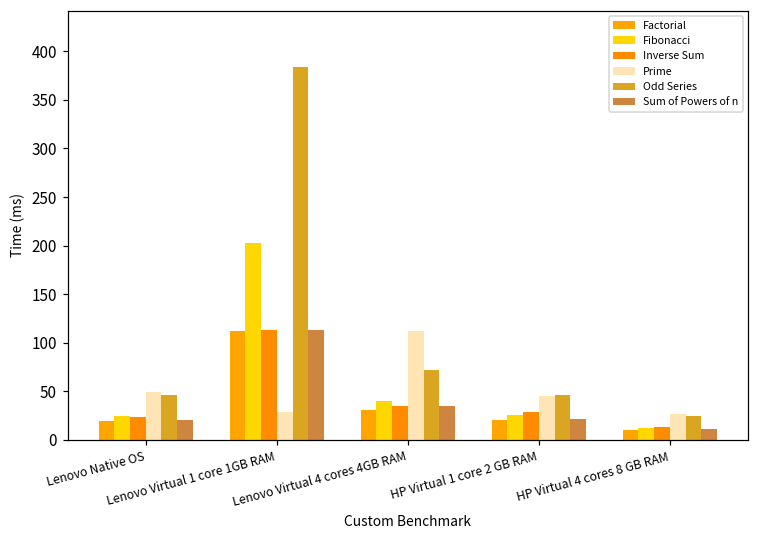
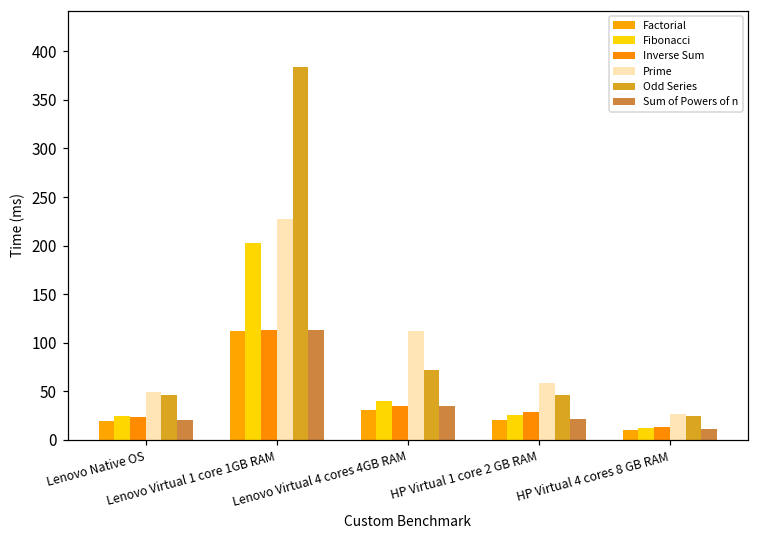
  {
    "Prime": {
      "Lenovo Native OS": 50,
-     "Lenovo Virtual 1 core 1GB RAM": 30,
+     "Lenovo Virtual 1 core 1GB RAM": 230,
      "Lenovo Virtual 4 cores 4GB RAM": 110,
-     "HP Virtual 1 core 2 GB RAM": 50,
+     "HP Virtual 1 core 2 GB RAM": 60,
      "HP Virtual 4 cores 8 GB RAM": 30
    }
  }
